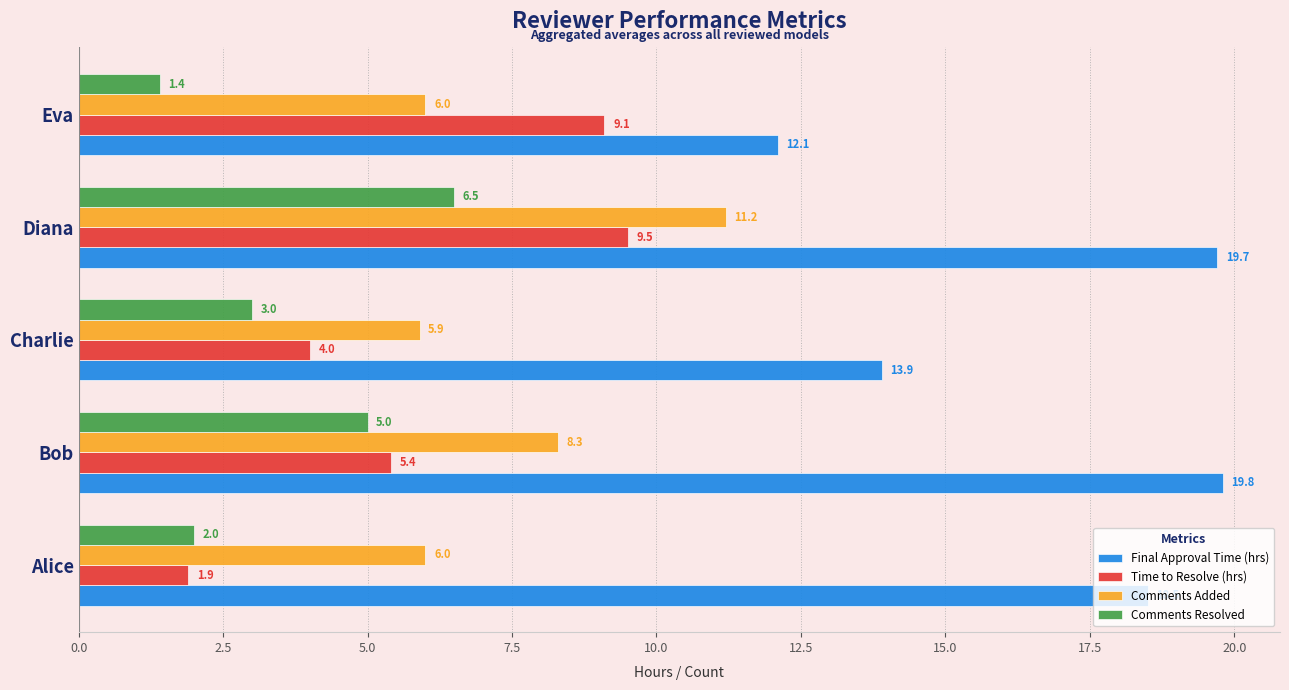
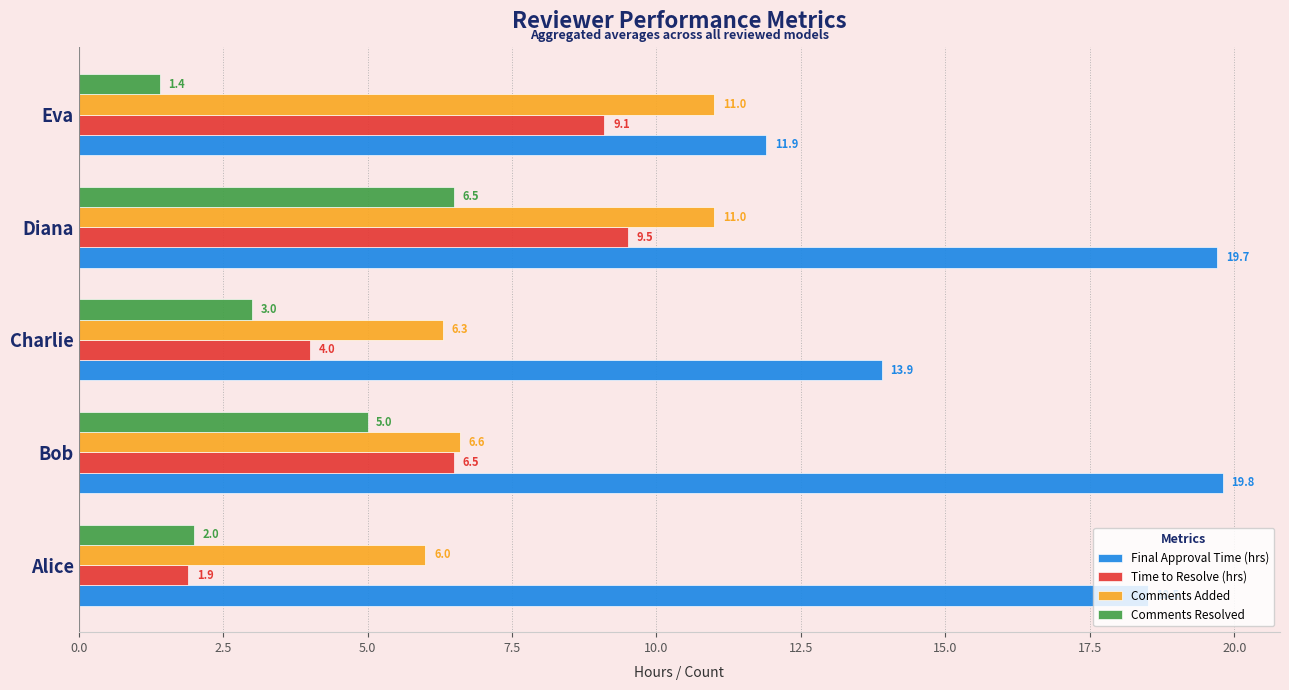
  {
    "Final Approval Time (hrs)": {
-     "Eva": 12.1,
+     "Eva": 11.9,
      "Diana": 19.7,
      "Charlie": 13.9,
      "Bob": 19.8
    },
    "Time to Resolve (hrs)": {
      "Eva": 9.1,
      "Diana": 9.5,
      "Charlie": 4.0,
-     "Bob": 5.4,
+     "Bob": 6.5,
      "Alice": 1.9
    },
    "Comments Added": {
-     "Eva": 6.0,
-     "Diana": 11.2,
-     "Charlie": 5.9,
-     "Bob": 8.3,
+     "Eva": 11.0,
+     "Diana": 11.0,
+     "Charlie": 6.3,
+     "Bob": 6.6,
      "Alice": 6.0
    },
    "Comments Resolved": {
      "Eva": 1.4,
      "Diana": 6.5,
      "Charlie": 3.0,
      "Bob": 5.0,
      "Alice": 2.0
    }
  }
